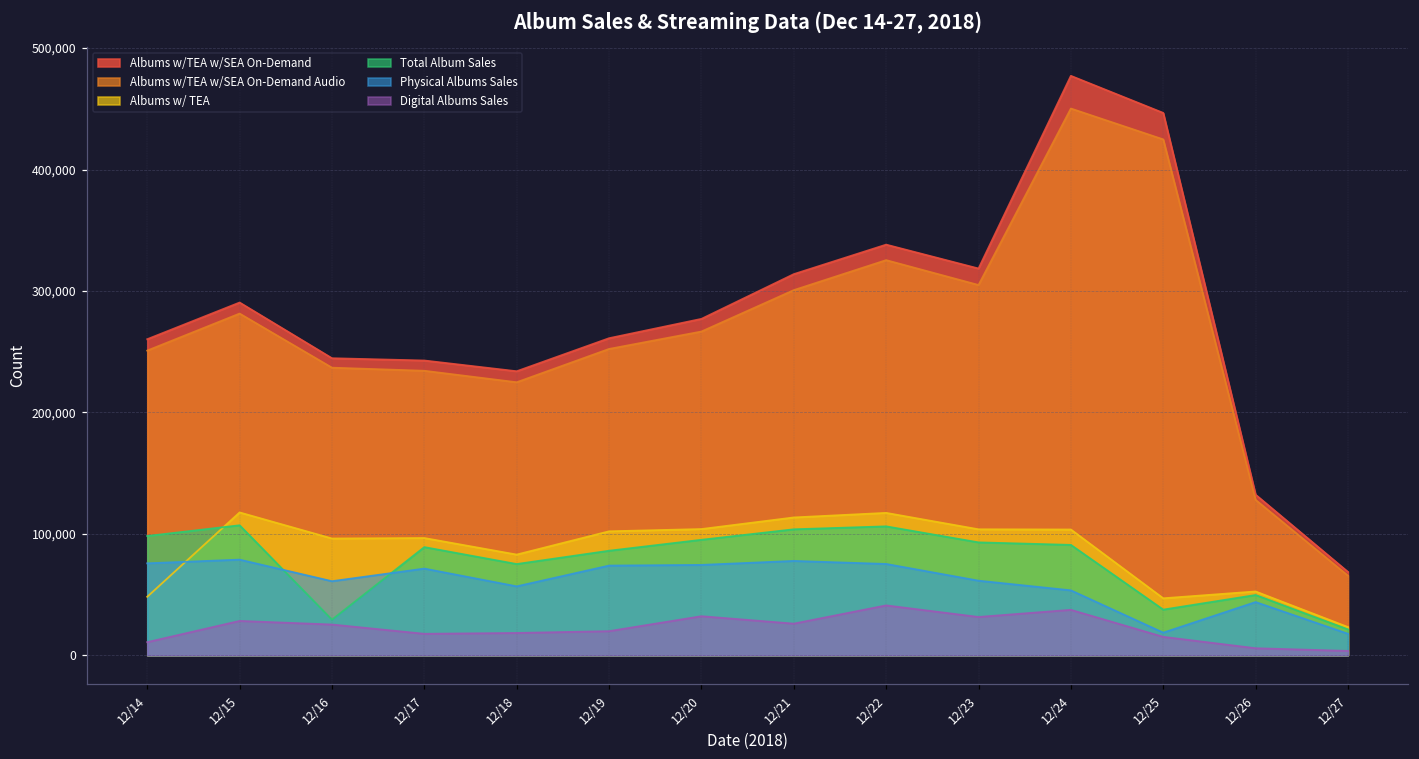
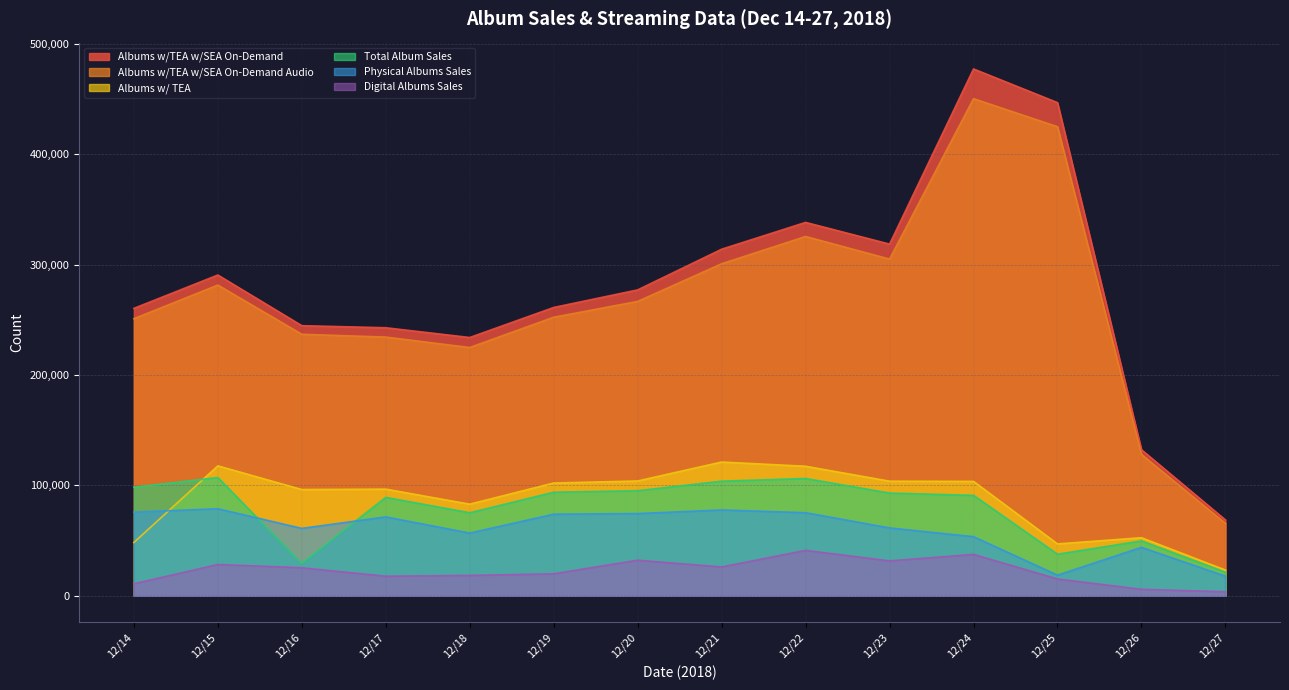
  {
    "Albums w/ TEA": {
      "12/14": "48,000",
      "12/15": "118,000",
      "12/16": "96,000",
      "12/17": "97,000",
      "12/18": "83,000",
      "12/19": "102,000",
      "12/20": "104,000",
-     "12/21": "114,000",
+     "12/21": "121,000",
      "12/22": "117,000",
      "12/23": "104,000",
      "12/24": "104,000",
      "12/25": "47,000",
      "12/26": "53,000"
    },
    "Total Album Sales": {
      "12/14": "98,000",
      "12/15": "107,000",
      "12/16": "29,000",
      "12/17": "89,000",
      "12/18": "75,000",
-     "12/19": "86,000",
+     "12/19": "94,000",
      "12/20": "95,000",
      "12/21": "104,000",
      "12/22": "106,000",
      "12/23": "93,000",
      "12/24": "91,000",
      "12/25": "38,000",
      "12/26": "50,000"
    },
    "Physical Albums Sales": {
      "12/14": "76,000",
      "12/15": "79,000",
      "12/16": "61,000",
      "12/17": "71,000",
      "12/18": "57,000",
      "12/19": "74,000",
      "12/20": "74,000",
      "12/21": "78,000",
      "12/22": "75,000",
      "12/23": "61,000",
      "12/24": "53,000",
      "12/25": "19,000",
      "12/26": "44,000",
      "12/27": "18,000"
    },
    "Digital Albums Sales": {
      "12/14": "11,000",
      "12/15": "28,000",
      "12/16": "25,000",
      "12/17": "18,000",
      "12/18": "18,000",
      "12/19": "20,000",
      "12/20": "32,000",
      "12/21": "26,000",
      "12/22": "41,000",
      "12/23": "32,000",
      "12/24": "37,000",
      "12/25": "15,000",
      "12/26": "6,000",
      "12/27": "4,000"
    }
  }
